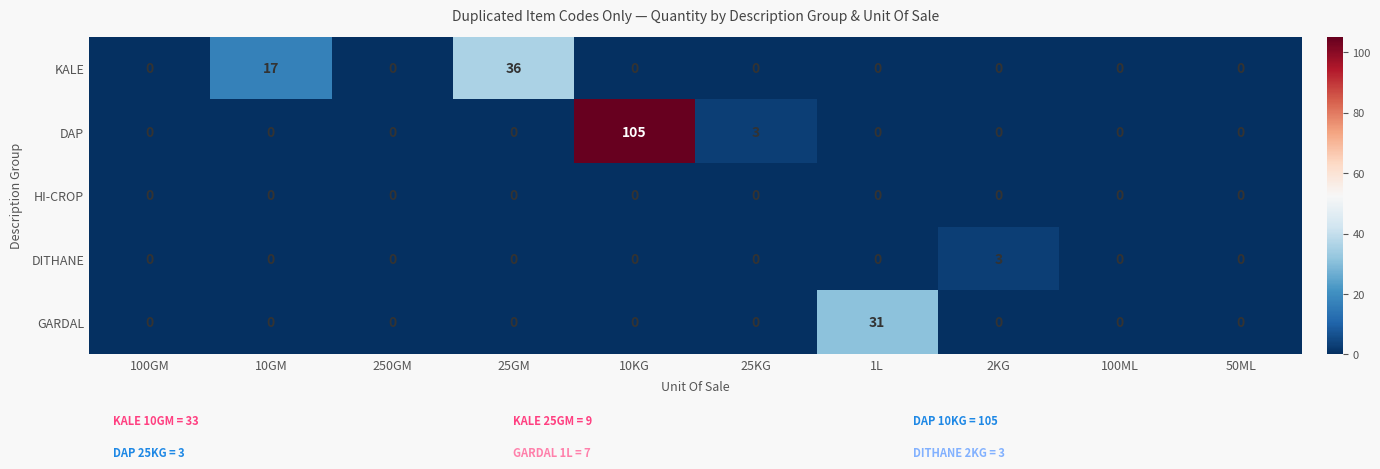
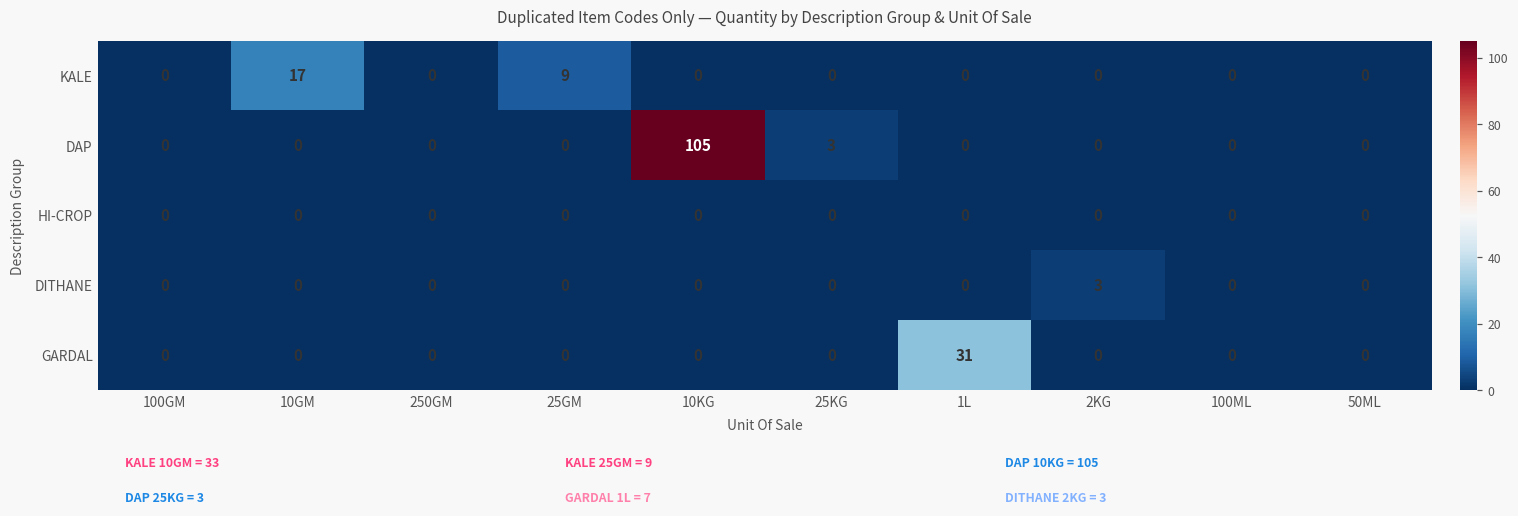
  {
    "KALE": {
      "10GM": 17,
-     "25GM": 36
+     "25GM": 9
    },
    "DAP": {
      "10KG": 105,
      "25KG": 3
    },
    "DITHANE": {
      "2KG": 3
    },
    "GARDAL": {
      "1L": 31
    }
  }
